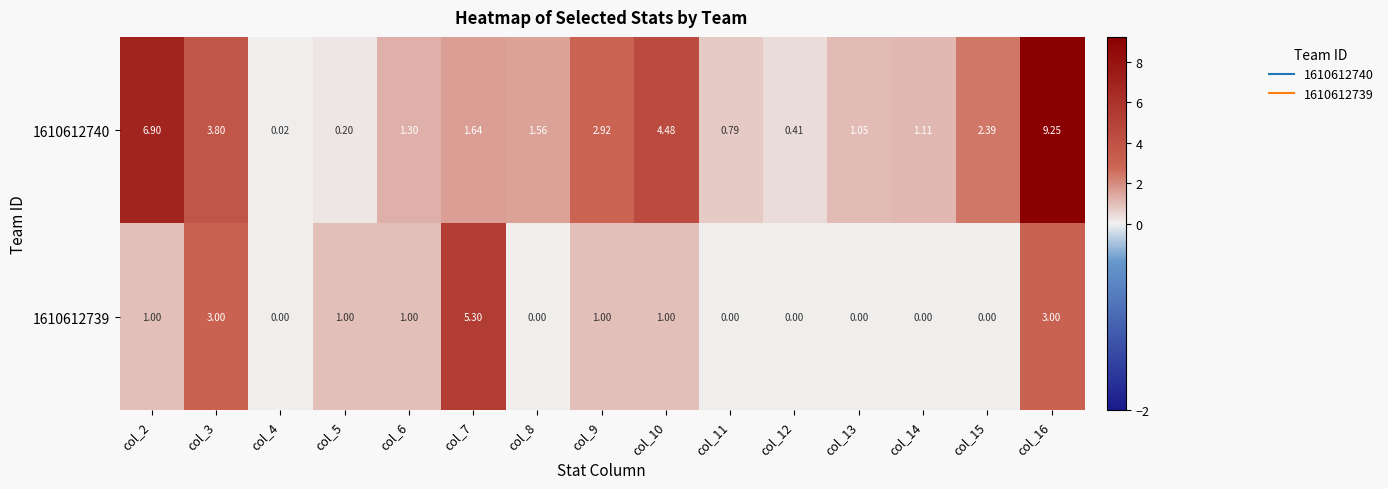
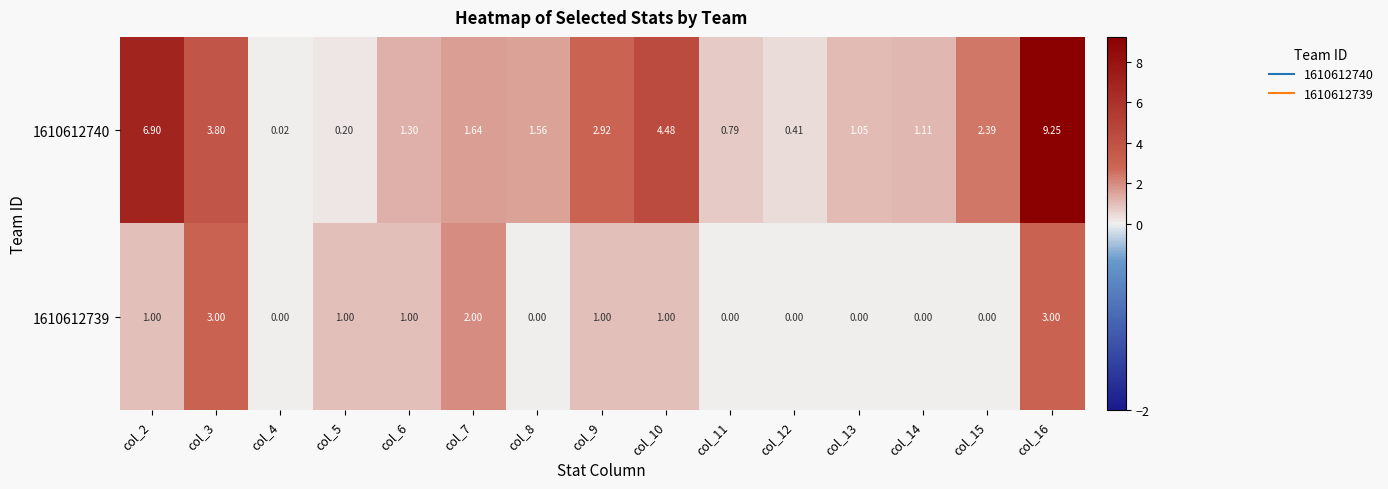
  {
    "1610612740": {
      "col_2": 6.90,
      "col_3": 3.80,
      "col_4": 0.02,
      "col_5": 0.20,
      "col_6": 1.30,
      "col_7": 1.64,
      "col_8": 1.56,
      "col_9": 2.92,
      "col_10": 4.48,
      "col_11": 0.79,
      "col_12": 0.41,
      "col_13": 1.05,
      "col_14": 1.11,
      "col_15": 2.39,
      "col_16": 9.25
    },
    "1610612739": {
      "col_2": 1.00,
      "col_3": 3.00,
      "col_4": 0.00,
      "col_5": 1.00,
      "col_6": 1.00,
-     "col_7": 5.30,
+     "col_7": 2.00,
      "col_8": 0.00,
      "col_9": 1.00,
      "col_10": 1.00,
      "col_11": 0.00,
      "col_12": 0.00,
      "col_13": 0.00,
      "col_14": 0.00,
      "col_15": 0.00,
      "col_16": 3.00
    }
  }
